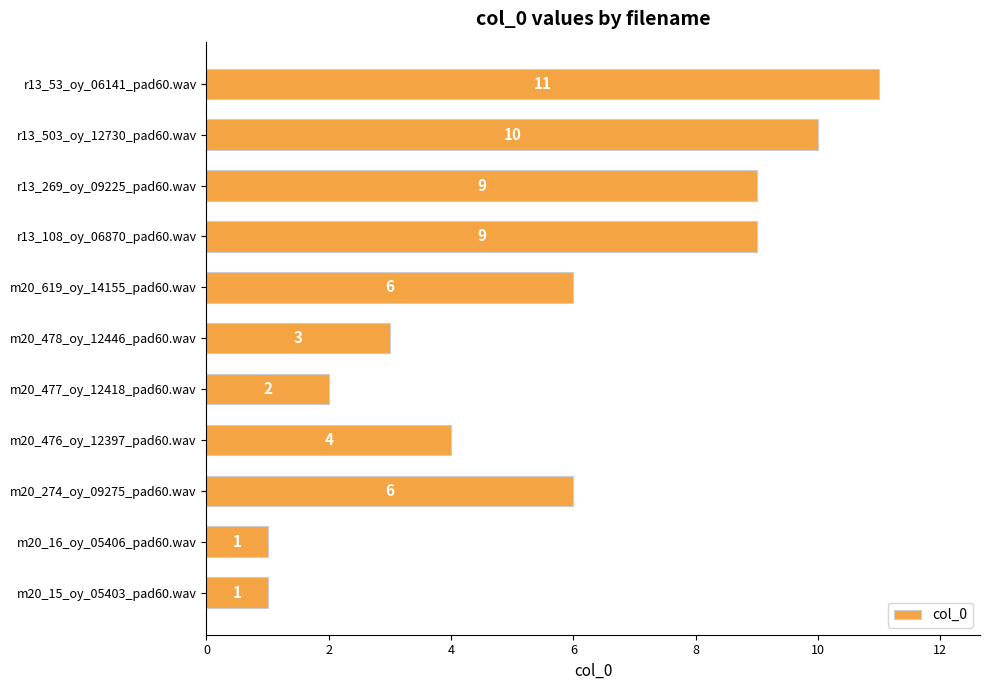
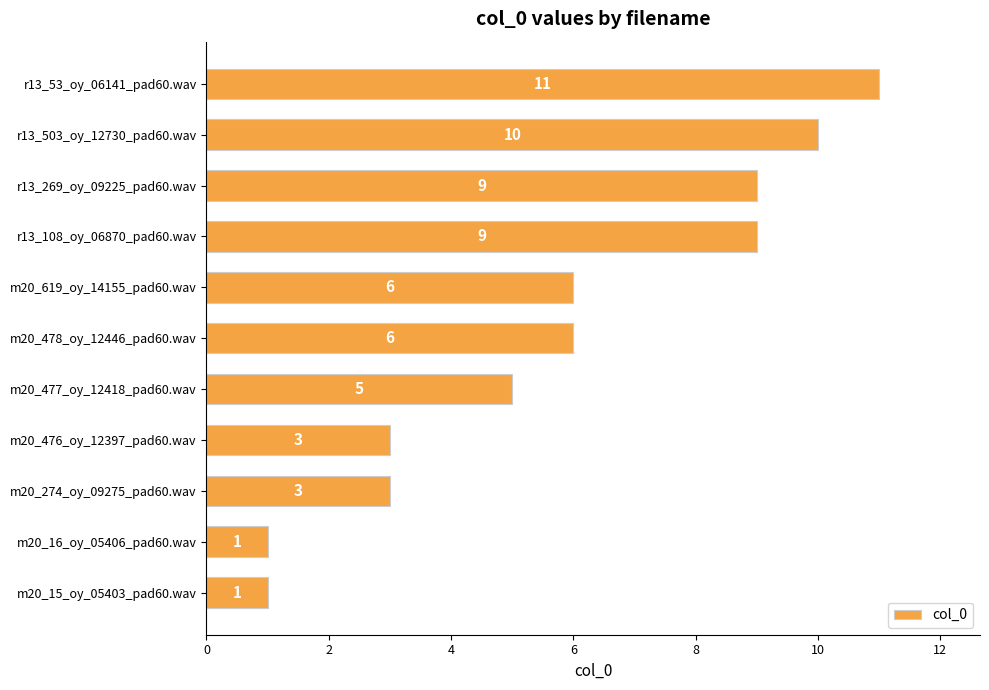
  {
    "r13_53_oy_06141_pad60.wav": 11,
    "r13_503_oy_12730_pad60.wav": 10,
    "r13_269_oy_09225_pad60.wav": 9,
    "r13_108_oy_06870_pad60.wav": 9,
    "m20_619_oy_14155_pad60.wav": 6,
-   "m20_478_oy_12446_pad60.wav": 3,
-   "m20_477_oy_12418_pad60.wav": 2,
-   "m20_476_oy_12397_pad60.wav": 4,
-   "m20_274_oy_09275_pad60.wav": 6,
+   "m20_478_oy_12446_pad60.wav": 6,
+   "m20_477_oy_12418_pad60.wav": 5,
+   "m20_476_oy_12397_pad60.wav": 3,
+   "m20_274_oy_09275_pad60.wav": 3,
    "m20_16_oy_05406_pad60.wav": 1,
    "m20_15_oy_05403_pad60.wav": 1
  }
